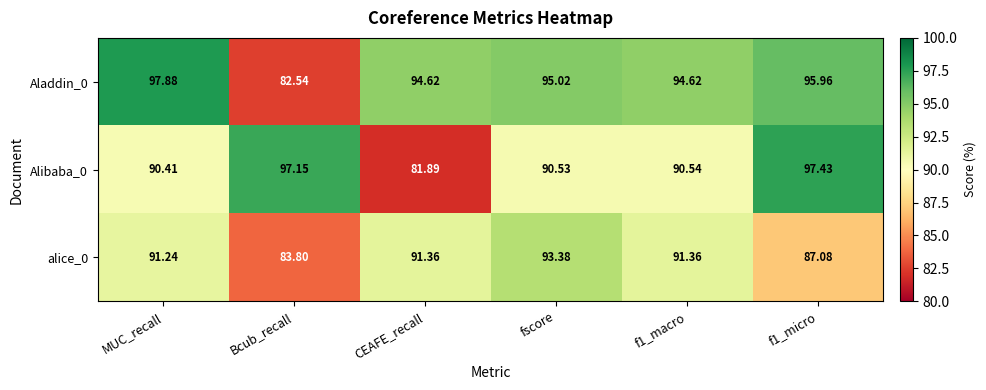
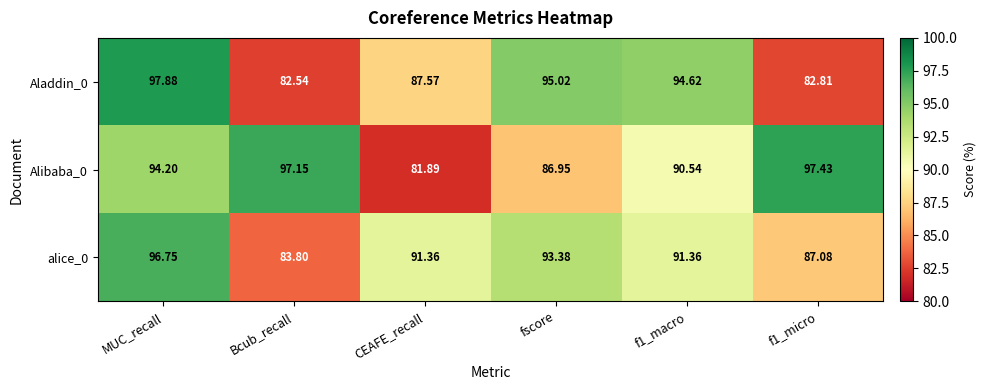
  {
    "Aladdin_0": {
      "MUC_recall": 97.88,
      "Bcub_recall": 82.54,
-     "CEAFE_recall": 94.62,
+     "CEAFE_recall": 87.57,
      "fscore": 95.02,
      "f1_macro": 94.62,
-     "f1_micro": 95.96
+     "f1_micro": 82.81
    },
    "Alibaba_0": {
-     "MUC_recall": 90.41,
+     "MUC_recall": 94.20,
      "Bcub_recall": 97.15,
      "CEAFE_recall": 81.89,
-     "fscore": 90.53,
+     "fscore": 86.95,
      "f1_macro": 90.54,
      "f1_micro": 97.43
    },
    "alice_0": {
-     "MUC_recall": 91.24,
+     "MUC_recall": 96.75,
      "Bcub_recall": 83.80,
      "CEAFE_recall": 91.36,
      "fscore": 93.38,
      "f1_macro": 91.36,
      "f1_micro": 87.08
    }
  }
